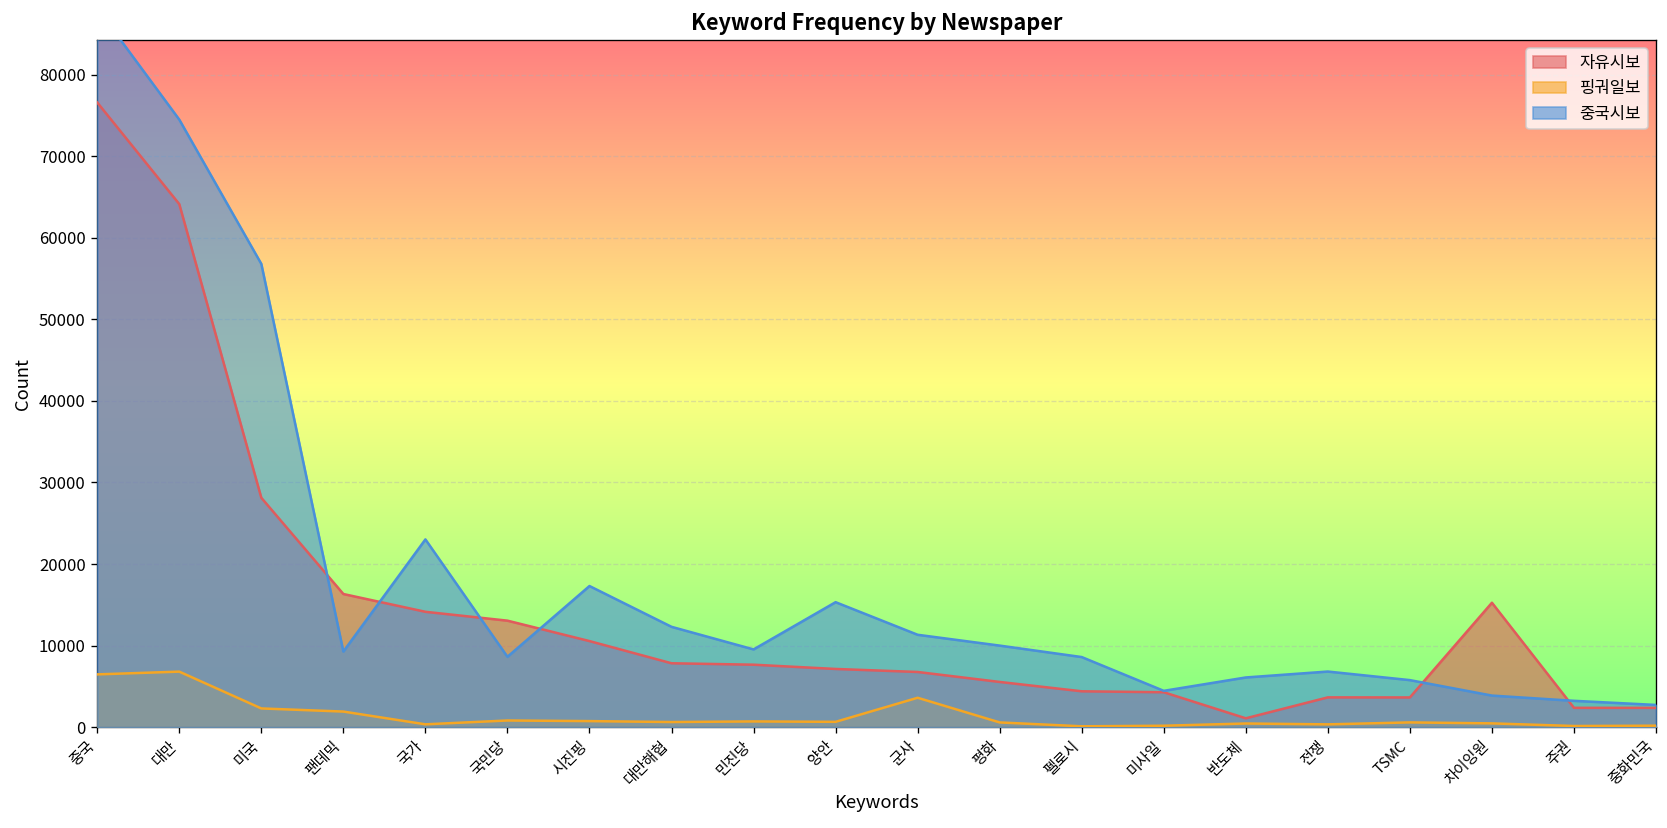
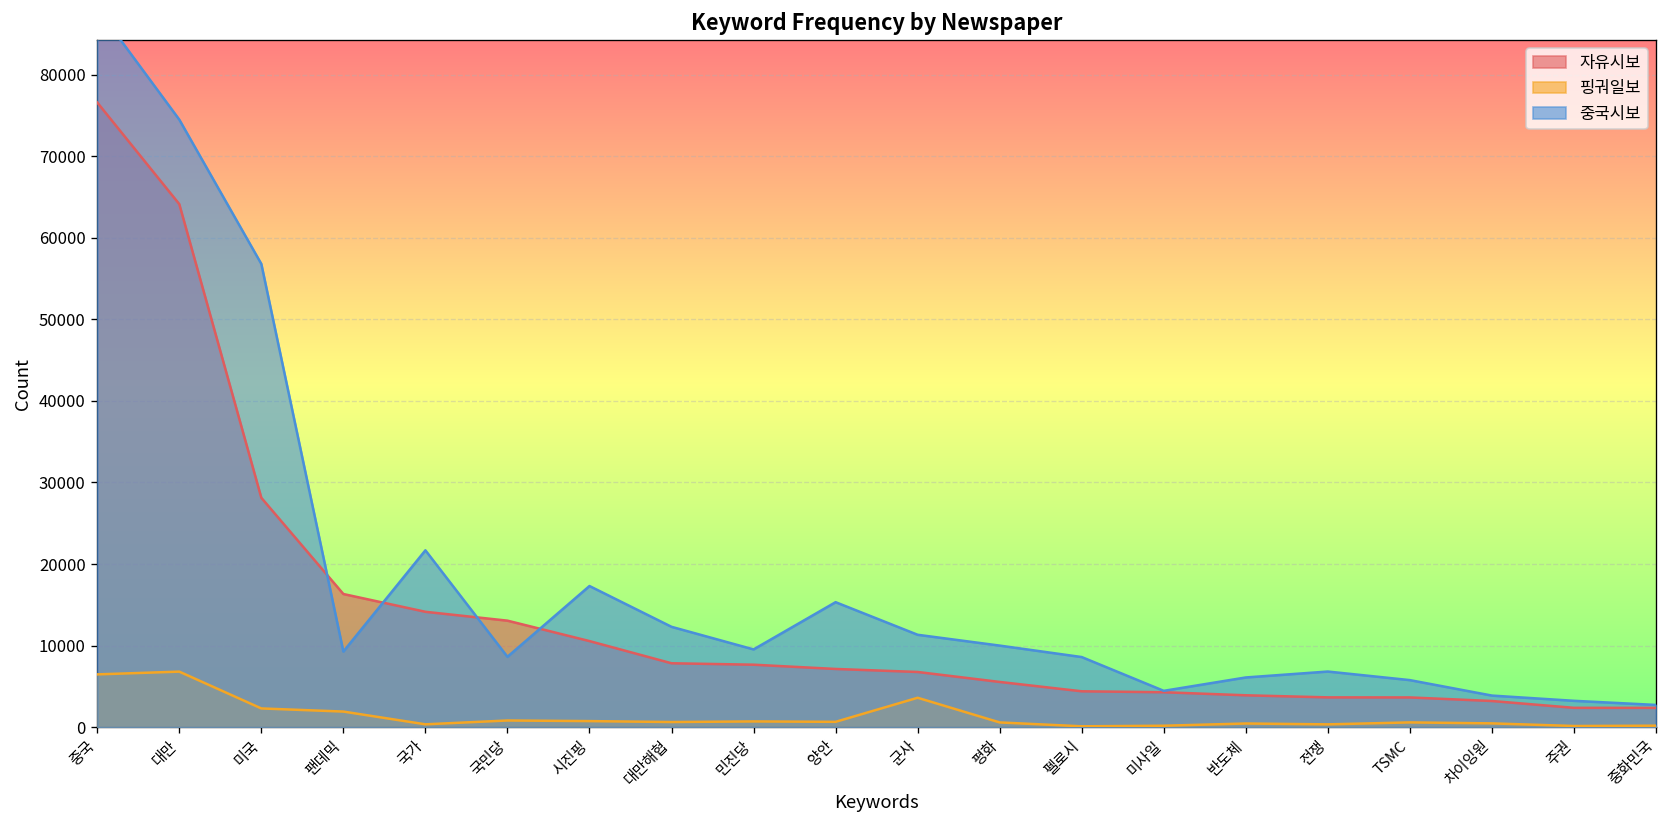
  {
    "자유시보": {
      "중국": 77000,
      "대만": 64000,
      "미국": 28000,
      "팬데믹": 16000,
      "국가": 14000,
      "국민당": 13000,
      "시진핑": 11000,
      "대만해협": 8000,
      "민진당": 8000,
      "양안": 7000,
      "군사": 7000,
      "평화": 6000,
      "펠로시": 4000,
-     "반도체": 1000,
+     "반도체": 4000,
      "전쟁": 4000,
      "TSMC": 4000,
-     "차이잉원": 15000,
+     "차이잉원": 3000,
      "주권": 2000
    },
    "핑궈일보": {
      "중국": 6000,
      "대만": 7000,
      "미국": 2000,
      "팬데믹": 2000,
      "국가": 0,
      "국민당": 1000,
      "시진핑": 1000,
      "대만해협": 1000,
      "민진당": 1000,
      "양안": 1000,
      "군사": 4000,
      "평화": 1000,
      "펠로시": 0,
      "미사일": 0,
      "반도체": 0,
      "전쟁": 0,
      "TSMC": 1000,
      "차이잉원": 0,
      "주권": 0,
      "중화민국": 0
    },
    "중국시보": {
      "대만": 74000,
      "미국": 57000,
      "팬데믹": 9000,
-     "국가": 23000,
+     "국가": 22000,
      "국민당": 9000,
      "시진핑": 17000,
      "대만해협": 12000,
      "민진당": 10000,
      "양안": 15000,
      "군사": 11000,
      "평화": 10000,
      "펠로시": 9000,
      "반도체": 6000,
      "전쟁": 7000,
      "TSMC": 6000,
      "차이잉원": 4000,
      "주권": 3000
    }
  }
